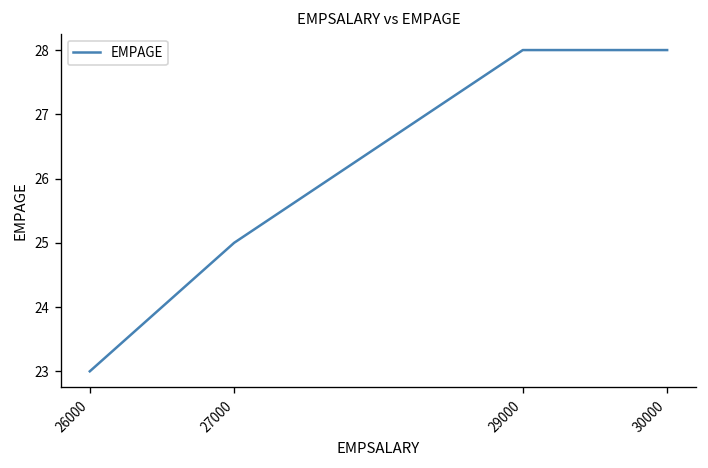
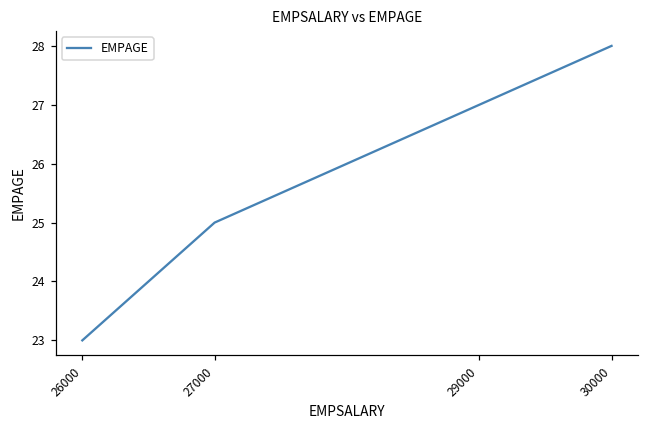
  {
    "26000": 23,
    "27000": 25,
-   "29000": 28,
+   "29000": 27,
    "30000": 28
  }
